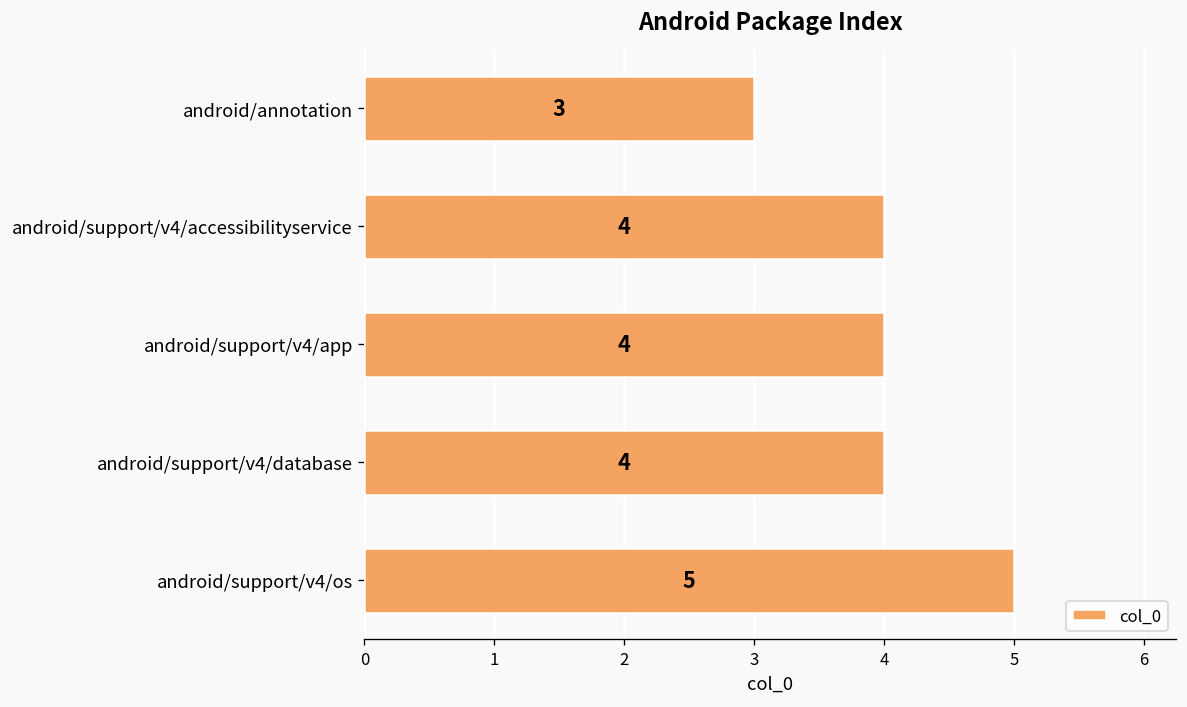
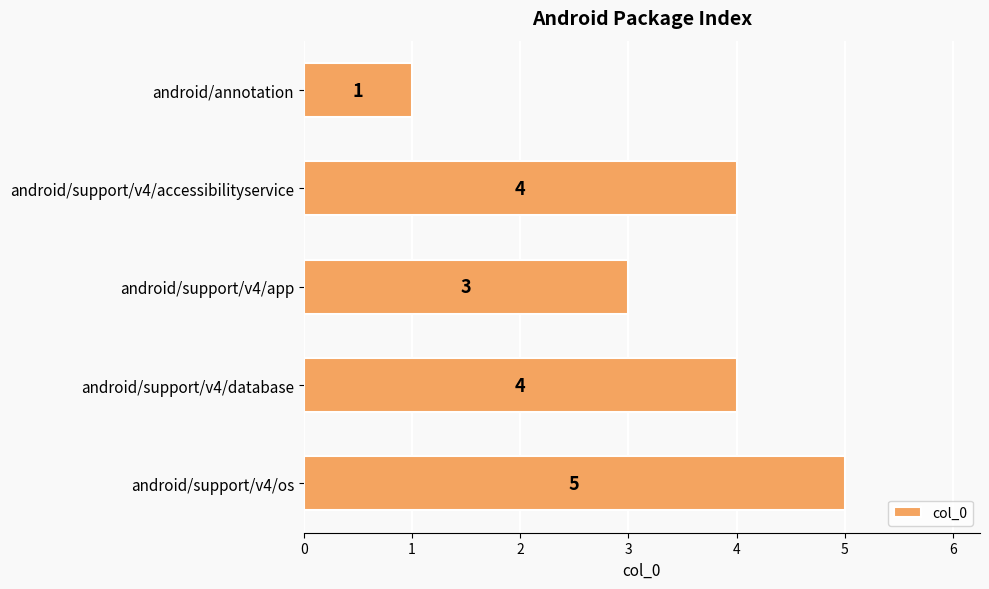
  {
-   "android/annotation": 3,
+   "android/annotation": 1,
    "android/support/v4/accessibilityservice": 4,
-   "android/support/v4/app": 4,
+   "android/support/v4/app": 3,
    "android/support/v4/database": 4,
    "android/support/v4/os": 5
  }
